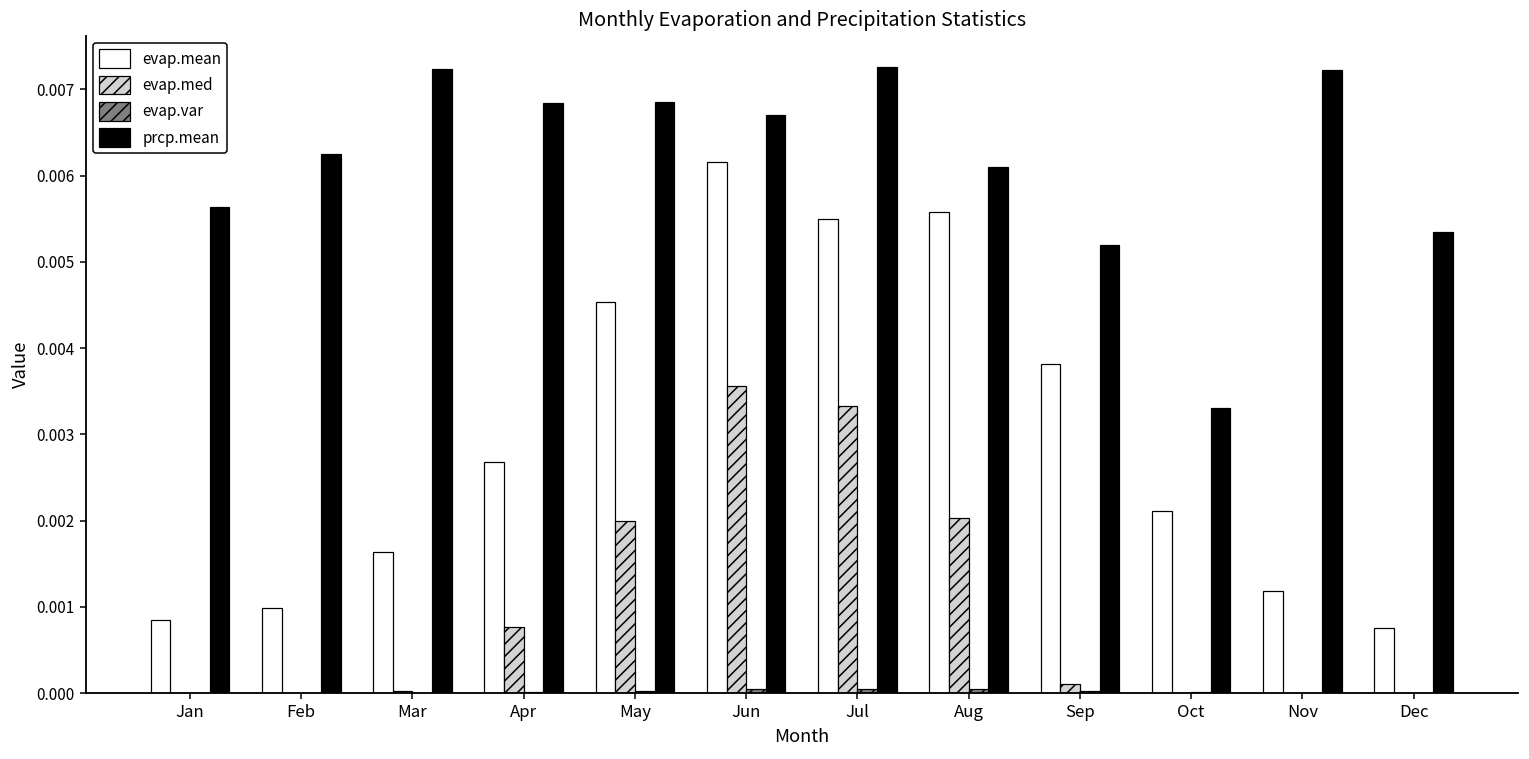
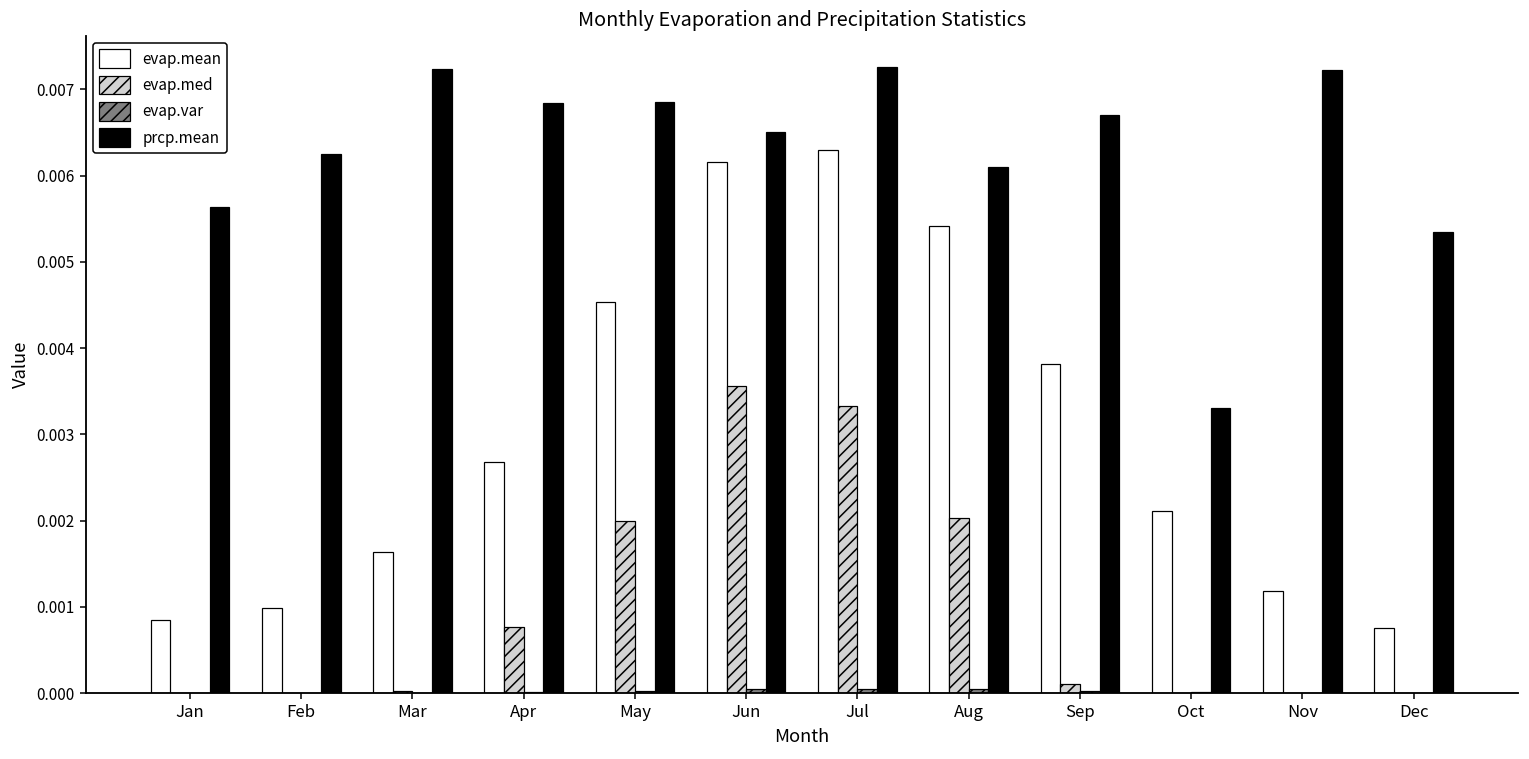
  {
    "evap.mean": {
      "Jan": 0.0009,
      "Feb": 0.0010,
      "Mar": 0.0016,
      "Apr": 0.0027,
      "May": 0.0045,
      "Jun": 0.0062,
-     "Jul": 0.0055,
-     "Aug": 0.0056,
+     "Jul": 0.0063,
+     "Aug": 0.0054,
      "Sep": 0.0038,
      "Oct": 0.0021,
      "Nov": 0.0012,
      "Dec": 0.0008
    },
    "evap.med": {
      "Jan": 0.0000,
      "Feb": 0.0000,
      "Apr": 0.0008,
      "May": 0.0020,
      "Jun": 0.0036,
      "Jul": 0.0033,
      "Aug": 0.0020,
      "Sep": 0.0001,
      "Oct": 0.0000,
      "Nov": 0.0000,
      "Dec": 0.0000
    },
    "evap.var": {
      "Jun": 0.0000,
      "Jul": 0.0000,
      "Aug": 0.0000
    },
    "prcp.mean": {
      "Jan": 0.0056,
      "Feb": 0.0063,
      "Mar": 0.0072,
      "Apr": 0.0068,
      "May": 0.0069,
-     "Jun": 0.0067,
+     "Jun": 0.0065,
      "Jul": 0.0073,
      "Aug": 0.0061,
-     "Sep": 0.0052,
+     "Sep": 0.0067,
      "Oct": 0.0033,
      "Nov": 0.0072,
      "Dec": 0.0053
    }
  }
